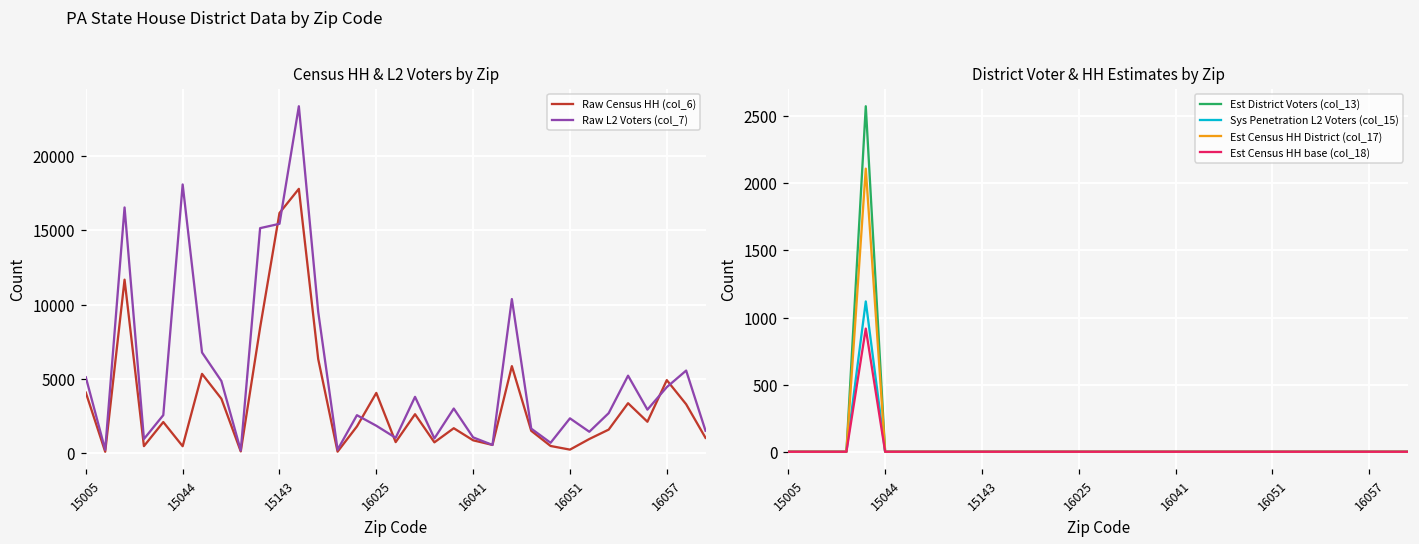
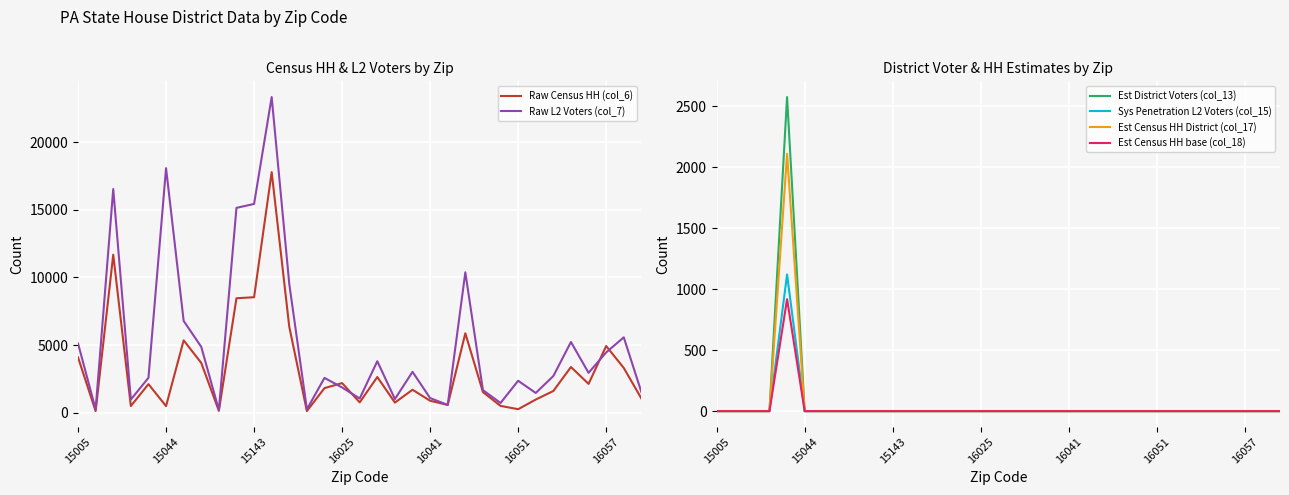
  {
    "Census HH & L2 Voters by Zip": {
      "Raw Census HH (col_6)": {
        "15005": 4100,
        "15044": 500,
-       "15143": 16200,
-       "16025": 4100,
+       "15143": 8500,
+       "16025": 2200,
        "16041": 900,
        "16051": 300,
        "16057": 4900
      },
      "Raw L2 Voters (col_7)": {
        "15005": 5100,
        "15044": 18100,
        "15143": 15400,
        "16025": 1900,
        "16041": 1100,
        "16051": 2400,
        "16057": 4500
      }
    }
  }
